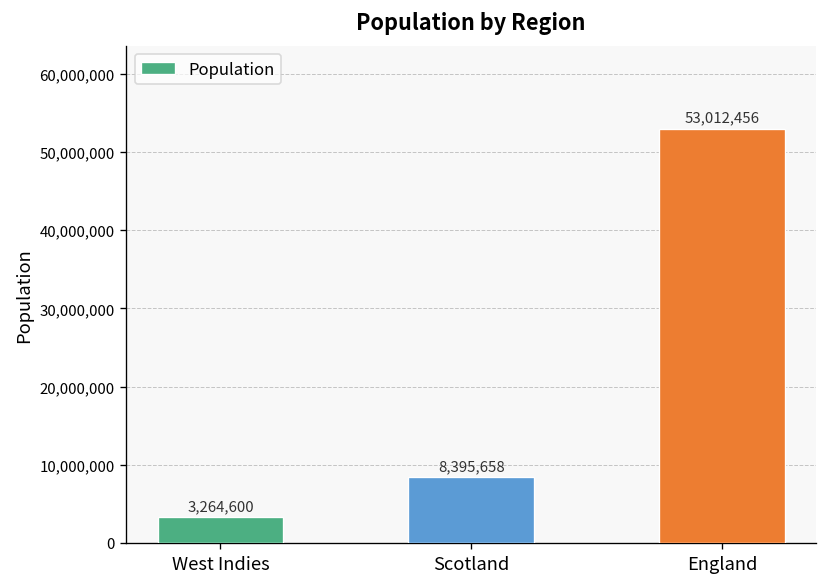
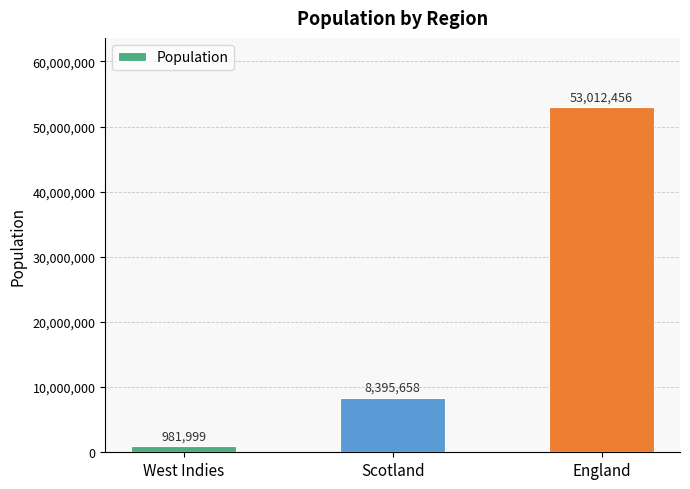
  {
-   "West Indies": "3,264,600",
+   "West Indies": "981,999",
    "Scotland": "8,395,658",
    "England": "53,012,456"
  }
